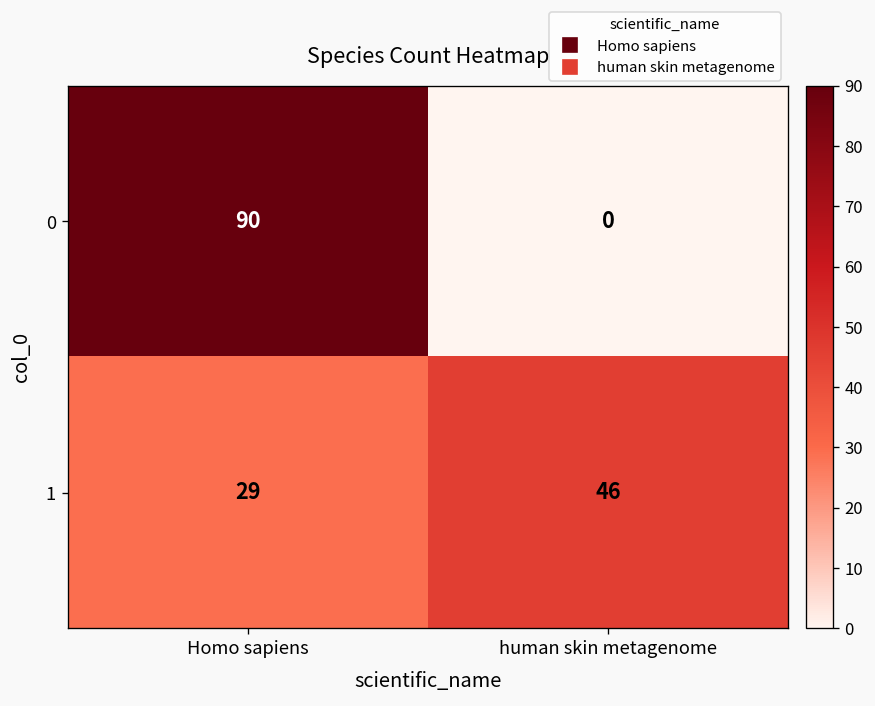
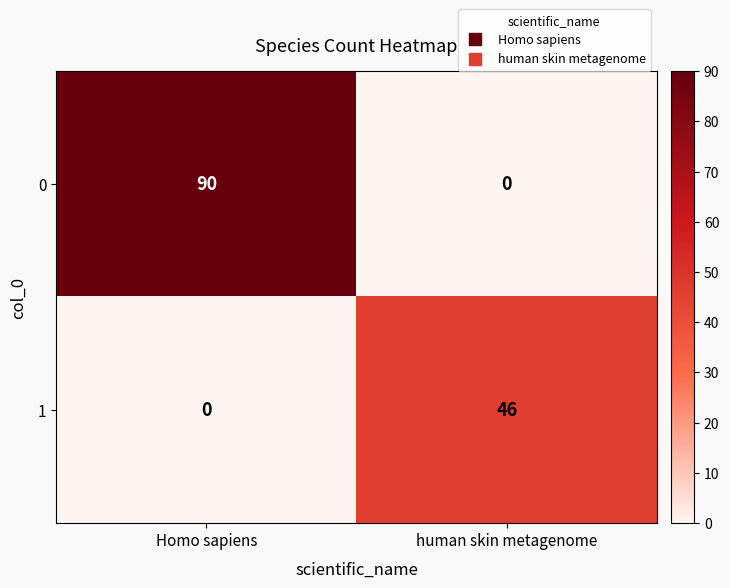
  {
    "0": {
      "Homo sapiens": 90,
      "human skin metagenome": 0
    },
    "1": {
-     "Homo sapiens": 29,
+     "Homo sapiens": 0,
      "human skin metagenome": 46
    }
  }
